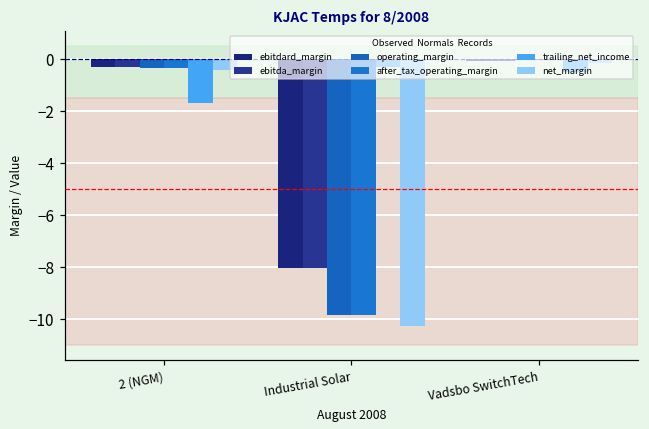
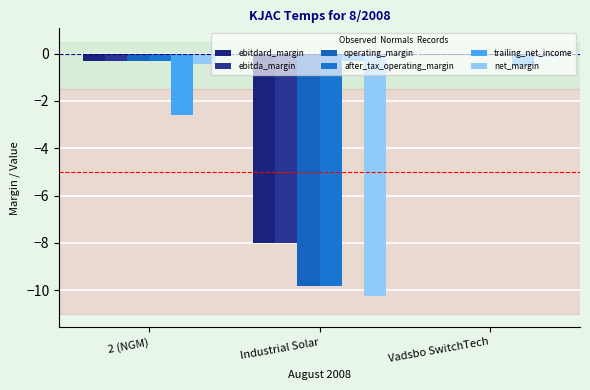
  {
    "trailing_net_income": {
-     "2 (NGM)": -1.7
+     "2 (NGM)": -2.6
    },
    "net_margin": {
      "2 (NGM)": -0.4,
      "Industrial Solar": -10.3
    }
  }
